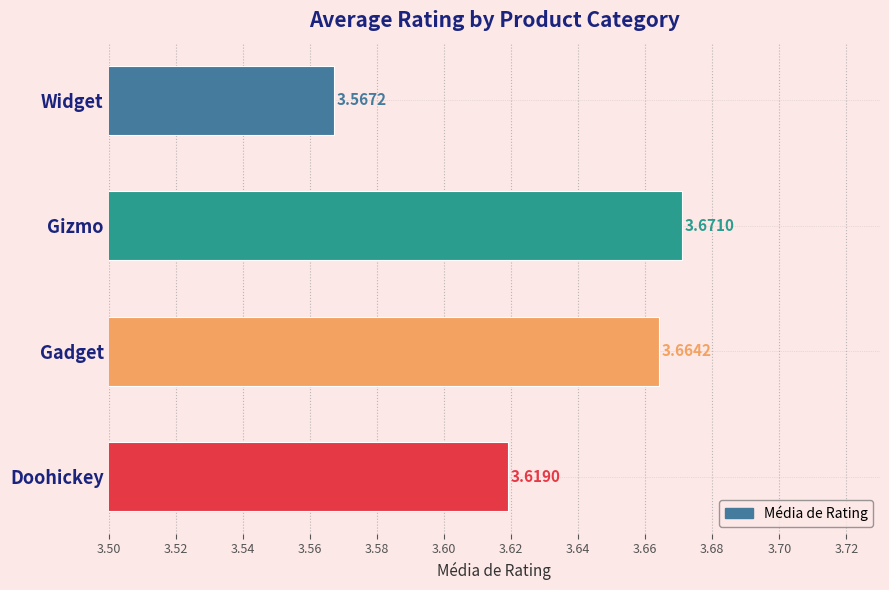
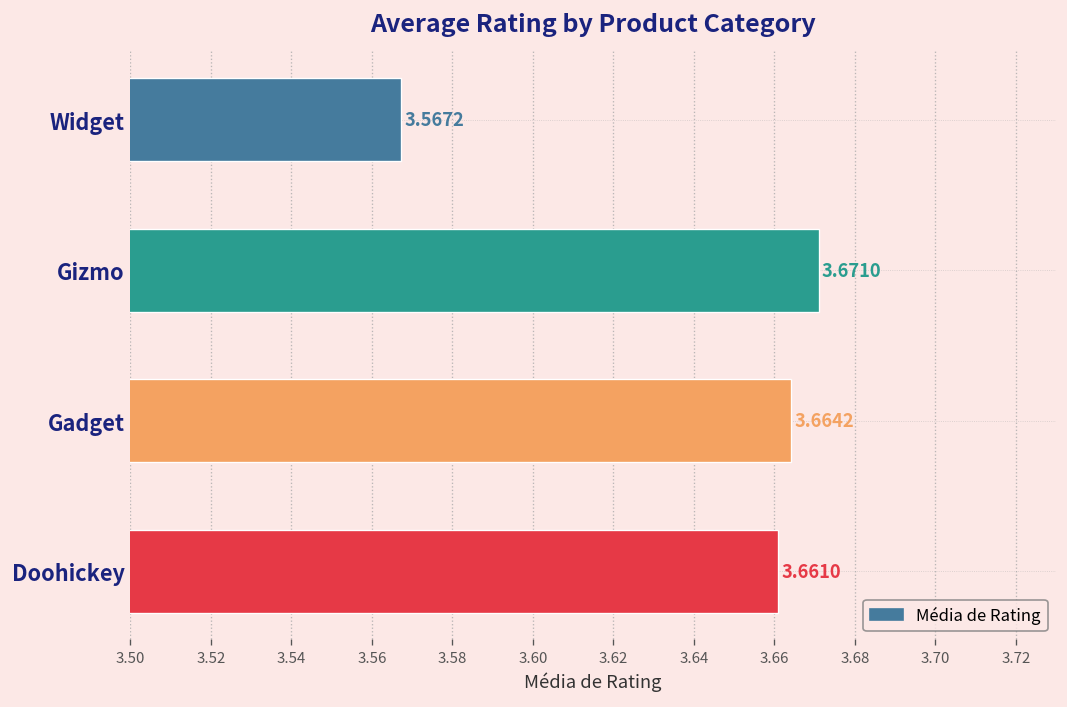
  {
    "Widget": 3.5672,
    "Gizmo": 3.6710,
    "Gadget": 3.6642,
-   "Doohickey": 3.6190
+   "Doohickey": 3.6610
  }
